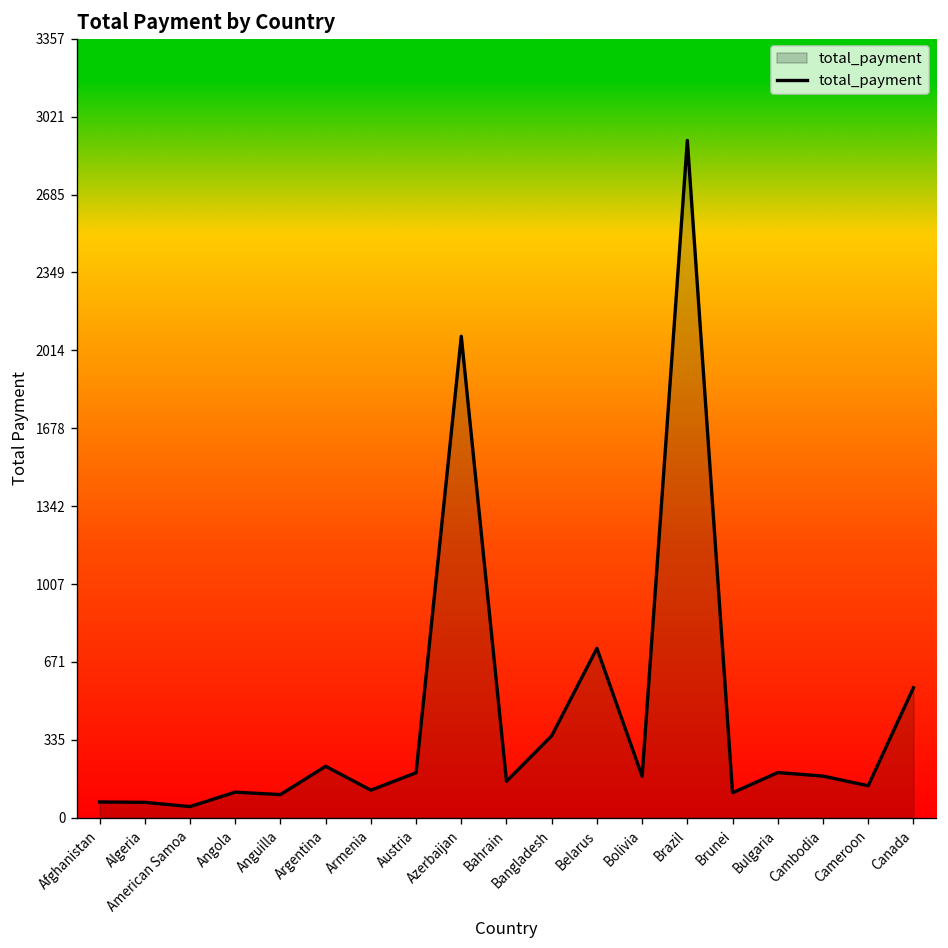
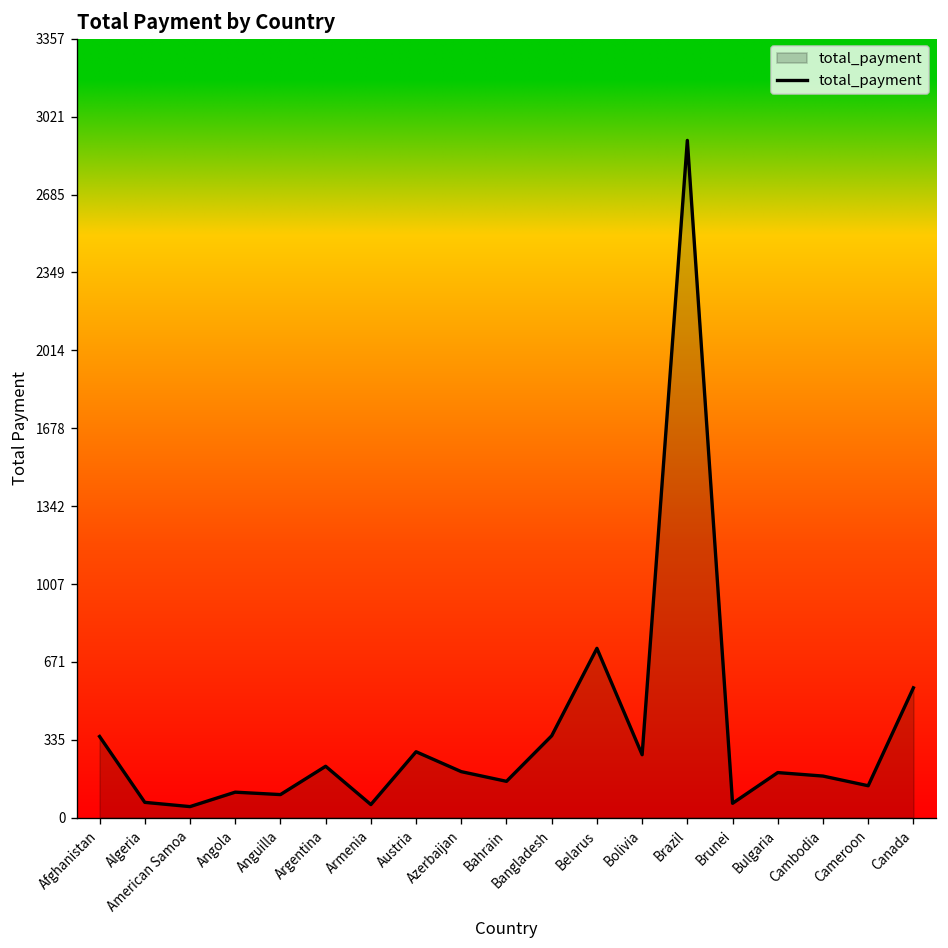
  {
-   "Afghanistan": 70,
+   "Afghanistan": 350,
    "Algeria": 70,
    "American Samoa": 50,
    "Angola": 110,
    "Anguilla": 100,
    "Argentina": 220,
-   "Armenia": 120,
-   "Austria": 190,
-   "Azerbaijan": 2080,
+   "Armenia": 60,
+   "Austria": 280,
+   "Azerbaijan": 200,
    "Bahrain": 160,
    "Bangladesh": 350,
    "Belarus": 730,
-   "Bolivia": 180,
+   "Bolivia": 270,
    "Brazil": 2920,
-   "Brunei": 110,
+   "Brunei": 60,
    "Bulgaria": 190,
    "Cambodia": 180,
    "Cameroon": 140,
    "Canada": 560
  }
